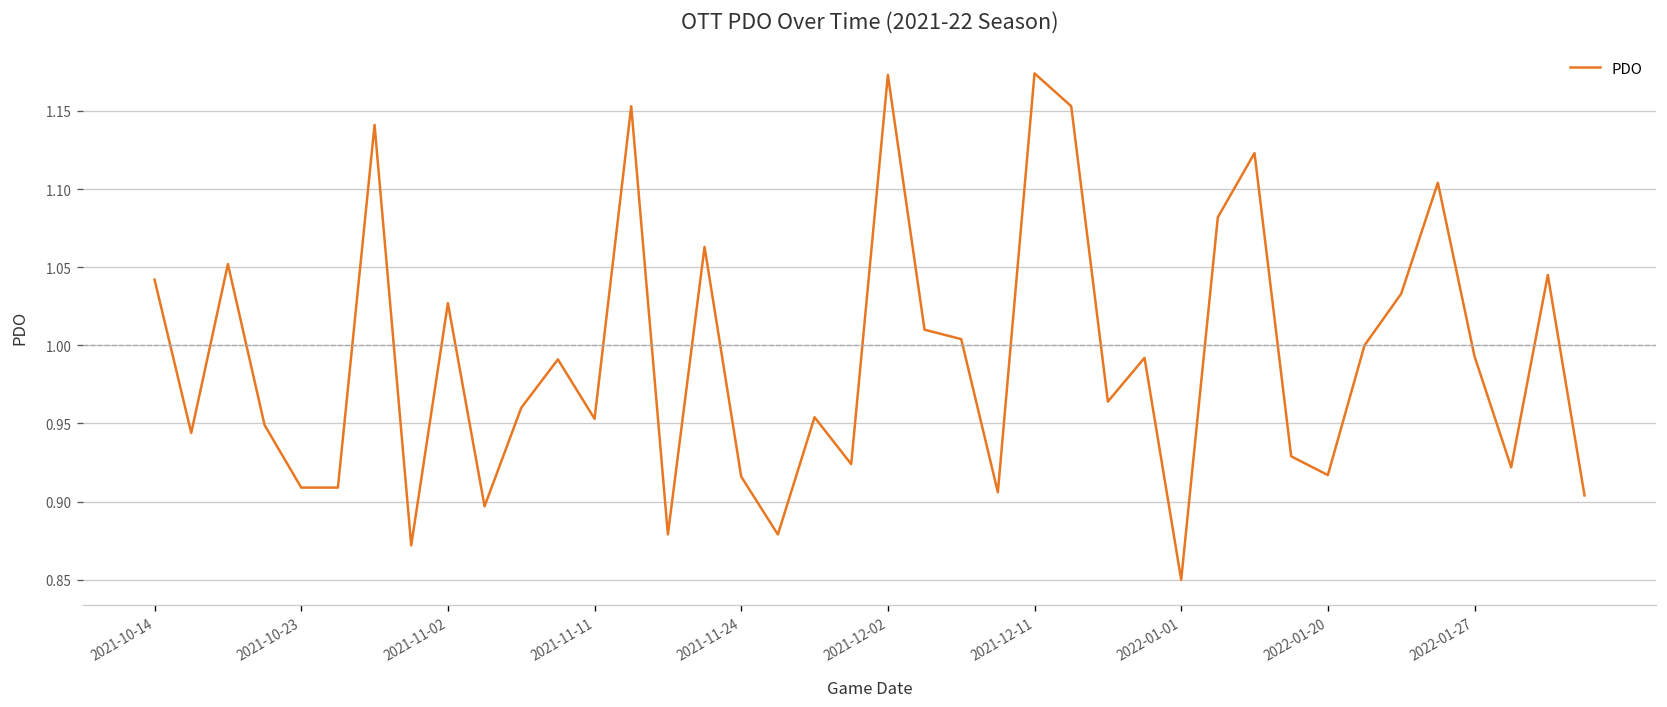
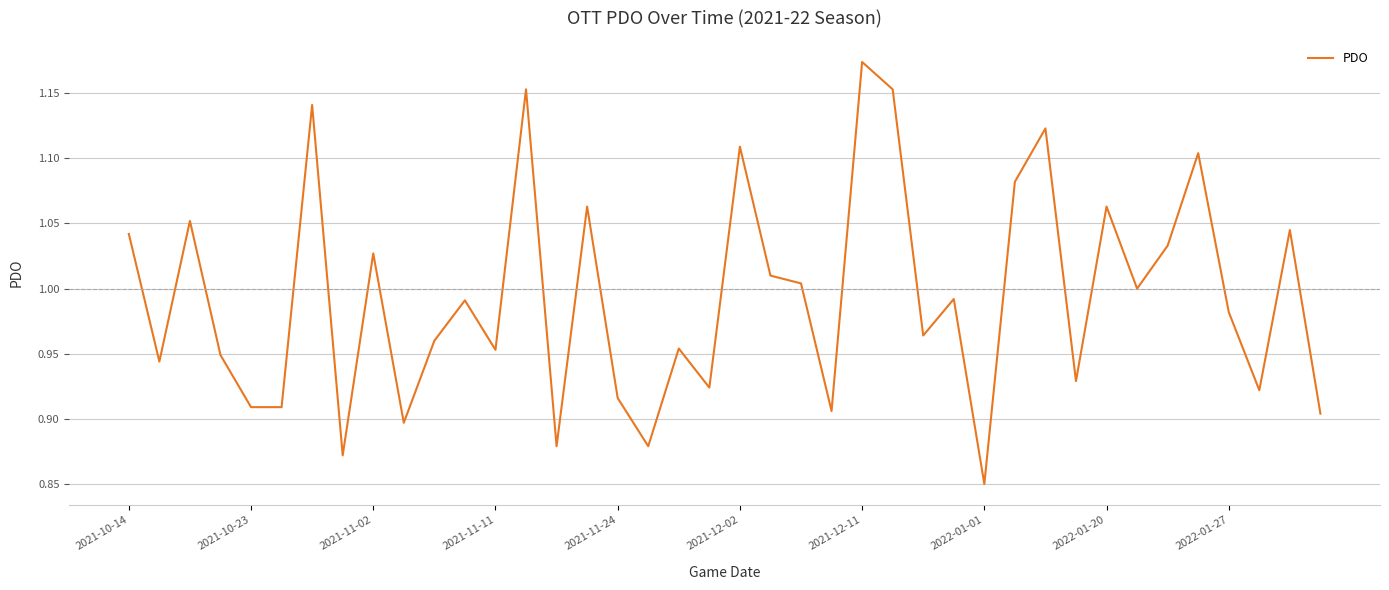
  {
    "2021-10-14": 1.042,
    "2021-10-23": 0.909,
    "2021-11-02": 1.027,
    "2021-11-11": 0.953,
    "2021-11-24": 0.916,
-   "2021-12-02": 1.173,
+   "2021-12-02": 1.109,
    "2021-12-11": 1.174,
    "2022-01-01": 0.850,
-   "2022-01-20": 0.917,
-   "2022-01-27": 0.993
+   "2022-01-20": 1.063,
+   "2022-01-27": 0.982
  }
